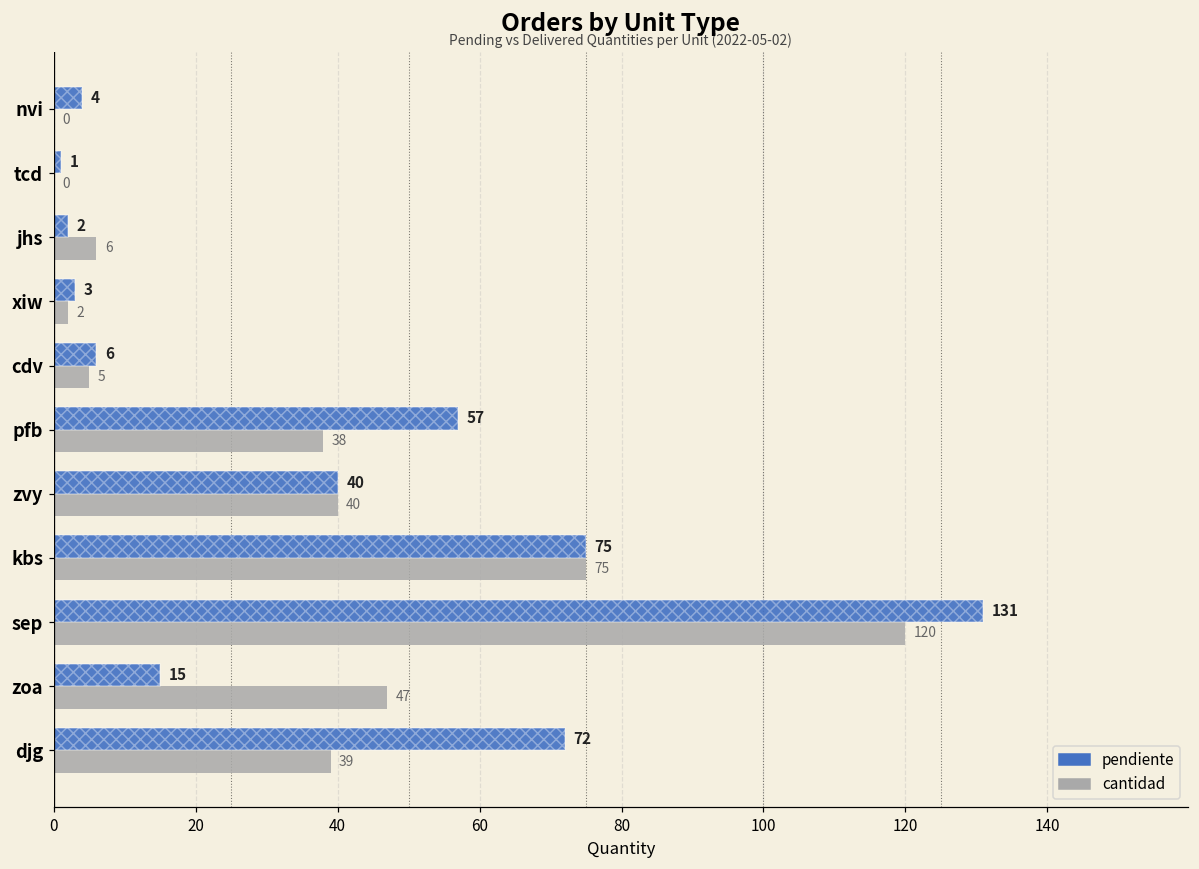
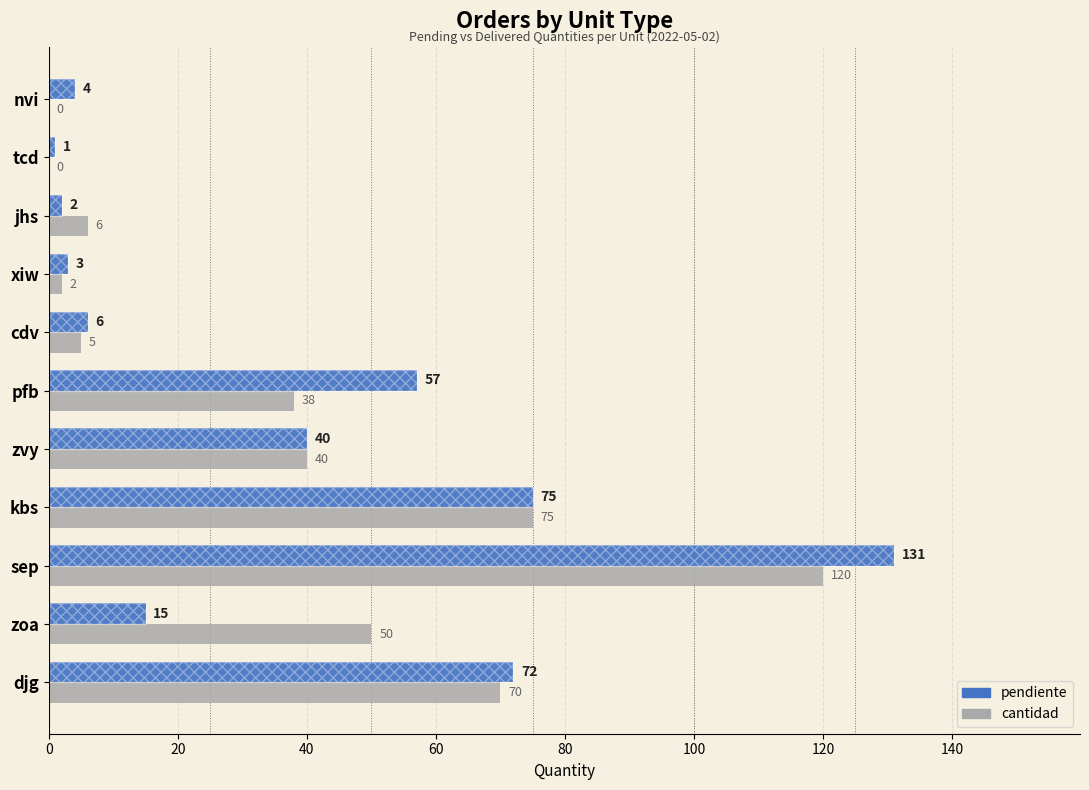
  {
    "cantidad": {
      "nvi": 0,
      "tcd": 0,
      "jhs": 6,
      "xiw": 2,
      "cdv": 5,
      "pfb": 38,
      "zvy": 40,
      "kbs": 75,
      "sep": 120,
-     "zoa": 47,
-     "djg": 39
+     "zoa": 50,
+     "djg": 70
    },
    "pendiente": {
      "nvi": 4,
      "tcd": 1,
      "jhs": 2,
      "xiw": 3,
      "cdv": 6,
      "pfb": 57,
      "zvy": 40,
      "kbs": 75,
      "sep": 131,
      "zoa": 15,
      "djg": 72
    }
  }
